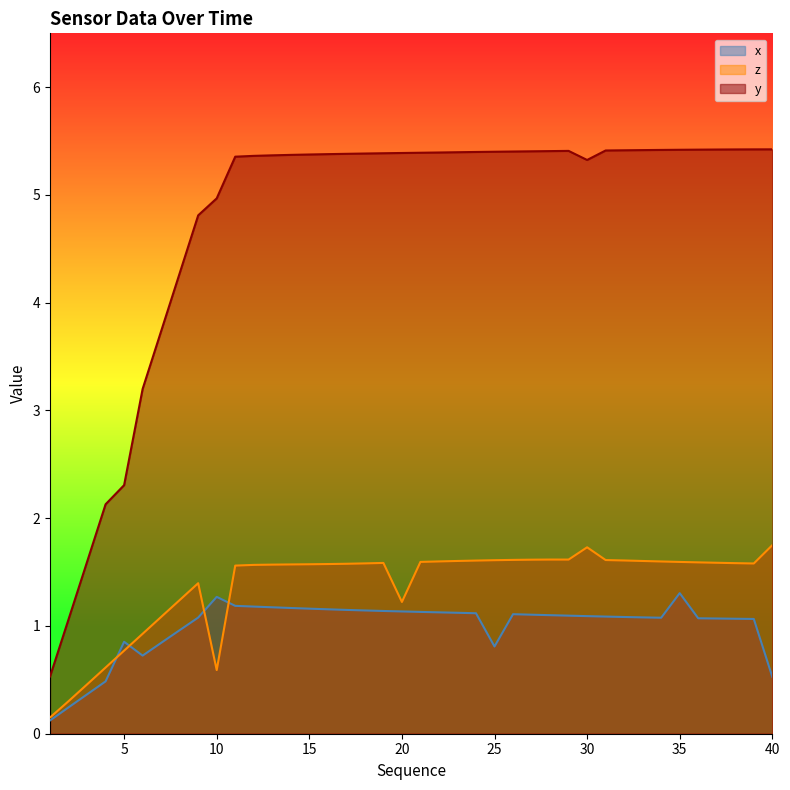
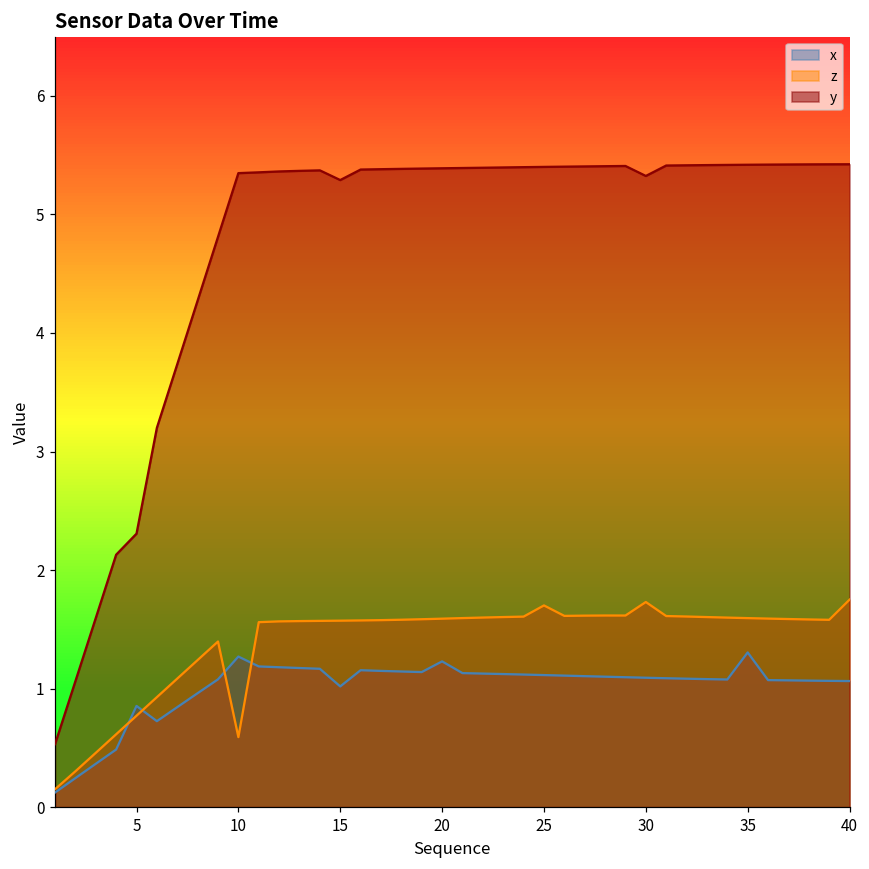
  {
    "x": {
      "5": 0.85,
      "10": 1.27,
-     "15": 1.16,
-     "20": 1.13,
-     "25": 0.81,
+     "15": 1.02,
+     "20": 1.23,
+     "25": 1.11,
      "30": 1.09,
      "35": 1.30,
-     "40": 0.53
+     "40": 1.06
    },
    "z": {
      "5": 0.77,
      "10": 0.59,
      "15": 1.57,
-     "20": 1.22,
-     "25": 1.61,
+     "20": 1.59,
+     "25": 1.70,
      "30": 1.73,
      "35": 1.59,
      "40": 1.75
    },
    "y": {
      "5": 2.31,
-     "10": 4.97,
-     "15": 5.38,
+     "10": 5.35,
+     "15": 5.29,
      "20": 5.39,
      "25": 5.40,
      "30": 5.32,
      "35": 5.42,
      "40": 5.42
    }
  }
